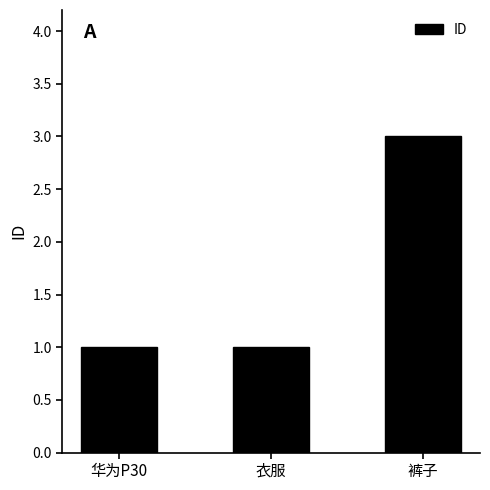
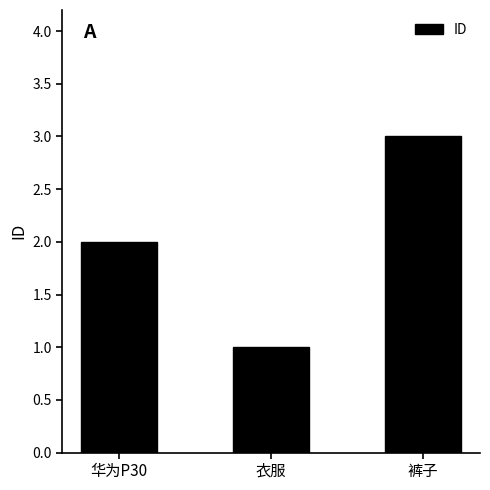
  {
-   "华为P30": 1,
+   "华为P30": 2,
    "衣服": 1,
    "裤子": 3
  }
